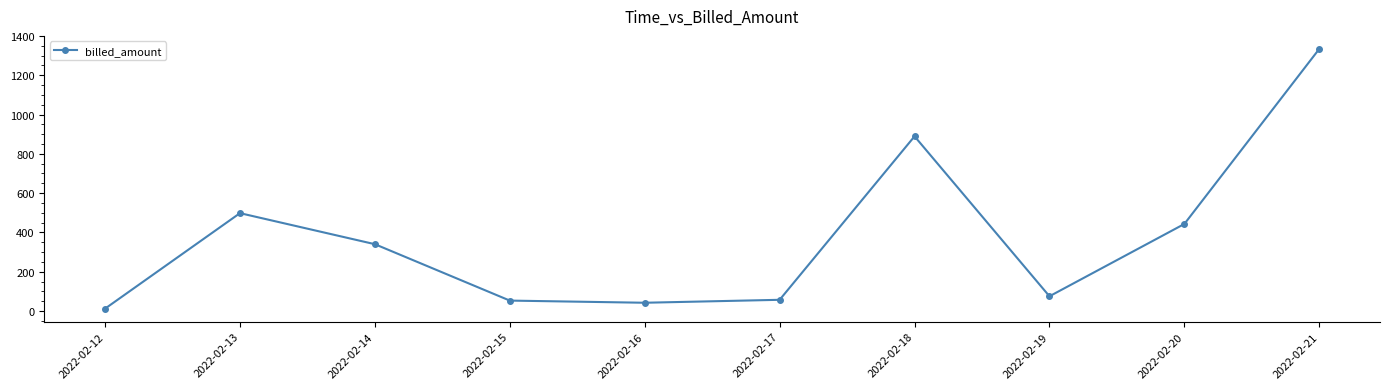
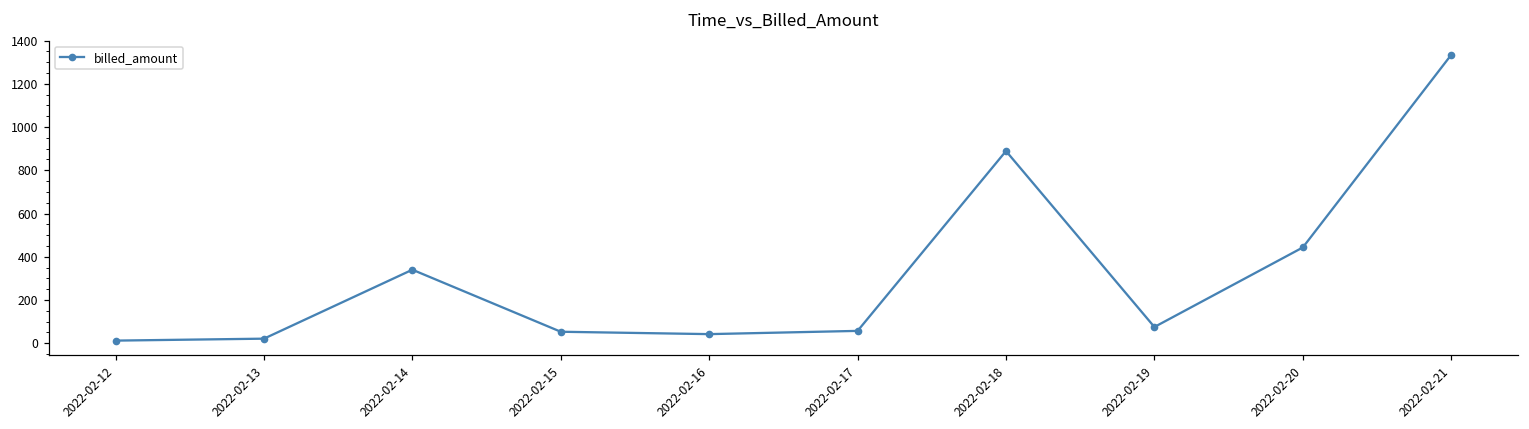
  {
    "2022-02-12": 10,
-   "2022-02-13": 500,
+   "2022-02-13": 20,
    "2022-02-14": 340,
    "2022-02-15": 50,
    "2022-02-16": 40,
    "2022-02-17": 60,
    "2022-02-18": 890,
    "2022-02-19": 80,
    "2022-02-20": 440,
    "2022-02-21": 1330
  }
